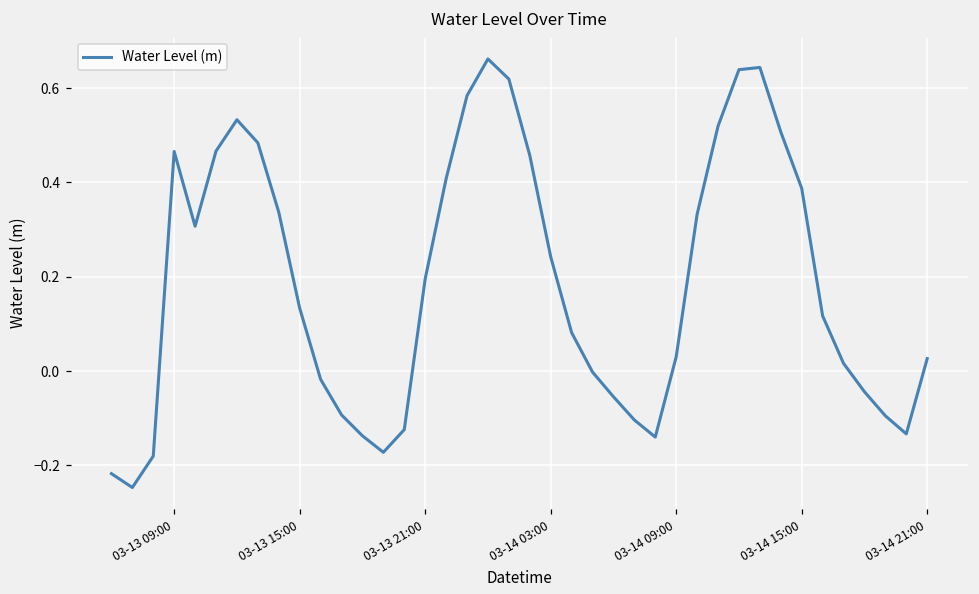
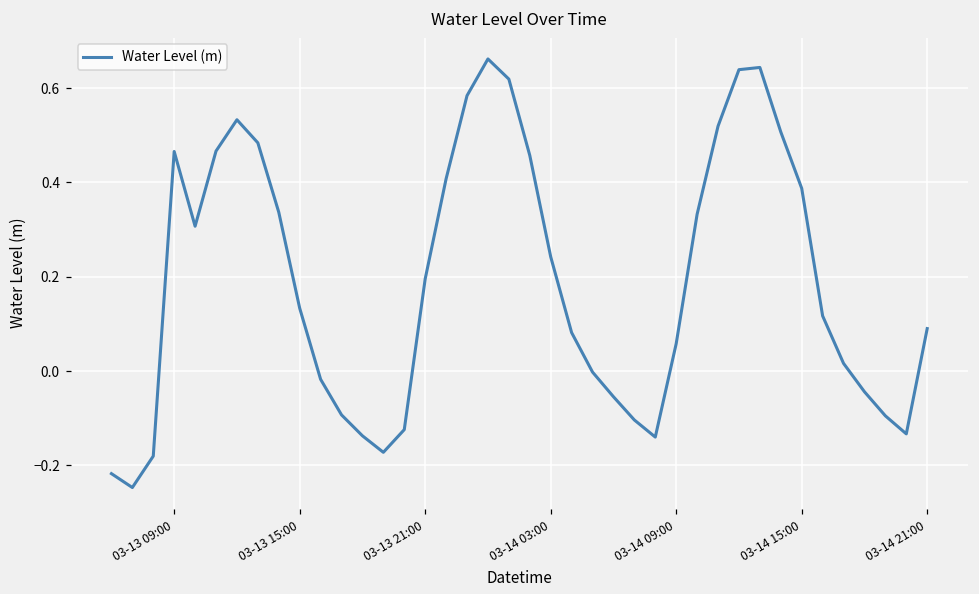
  {
    "03-13 09:00": 0.47,
    "03-13 15:00": 0.13,
    "03-13 21:00": 0.20,
    "03-14 03:00": 0.24,
-   "03-14 09:00": 0.03,
+   "03-14 09:00": 0.06,
    "03-14 15:00": 0.39,
-   "03-14 21:00": 0.03
+   "03-14 21:00": 0.09
  }
